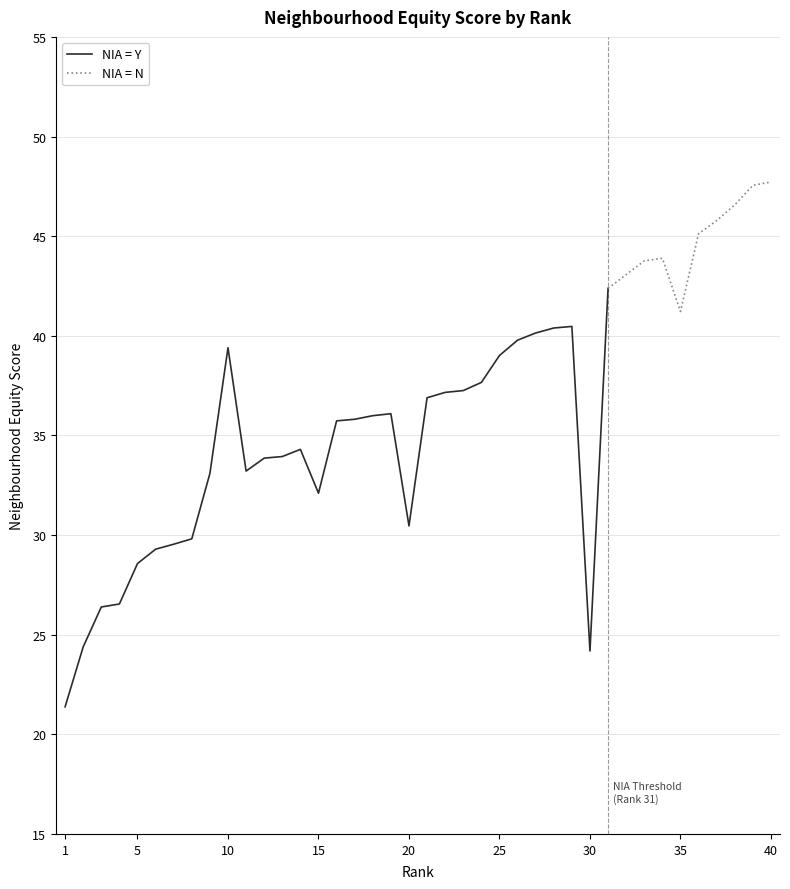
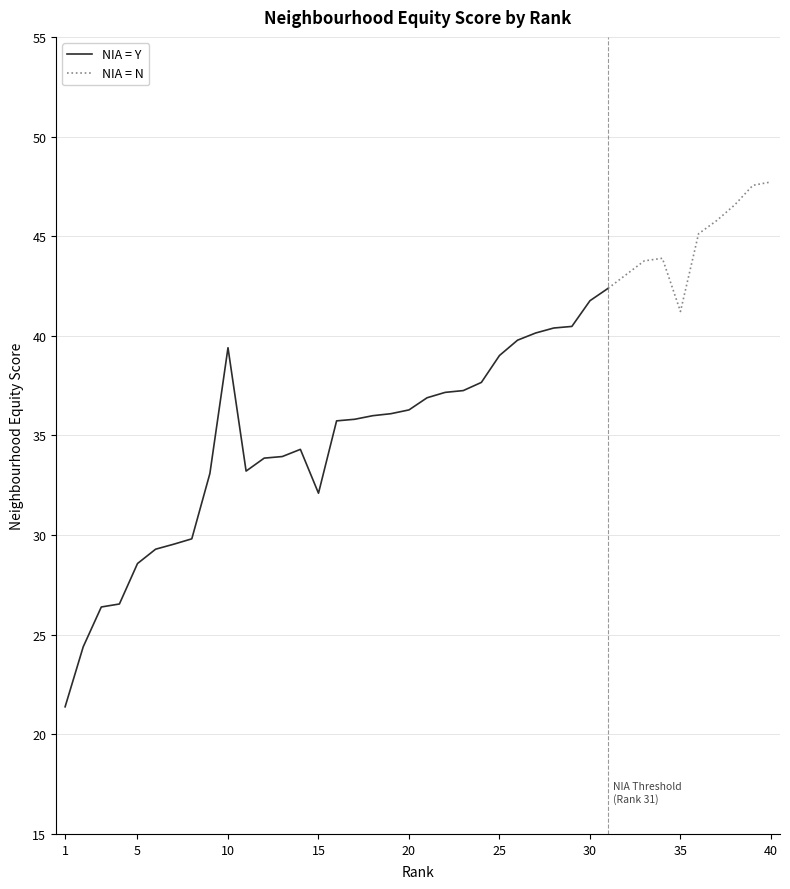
  {
    "NIA = Y": {
      "1": 21.4,
      "5": 28.6,
      "10": 39.4,
      "15": 32.1,
-     "20": 30.5,
+     "20": 36.3,
      "25": 39.0,
-     "30": 24.2
+     "30": 41.8
    },
    "NIA = N": {
      "35": 41.2,
      "40": 47.7
    }
  }
